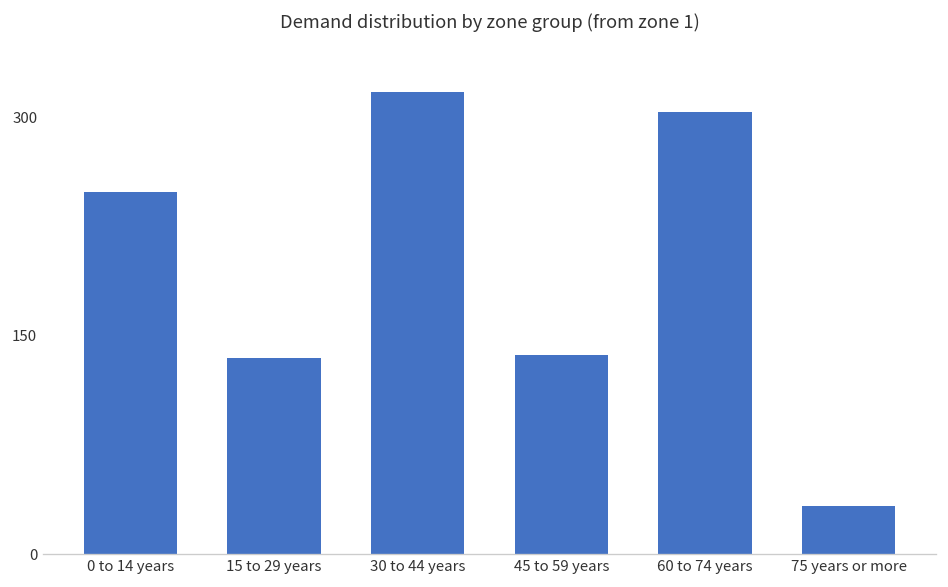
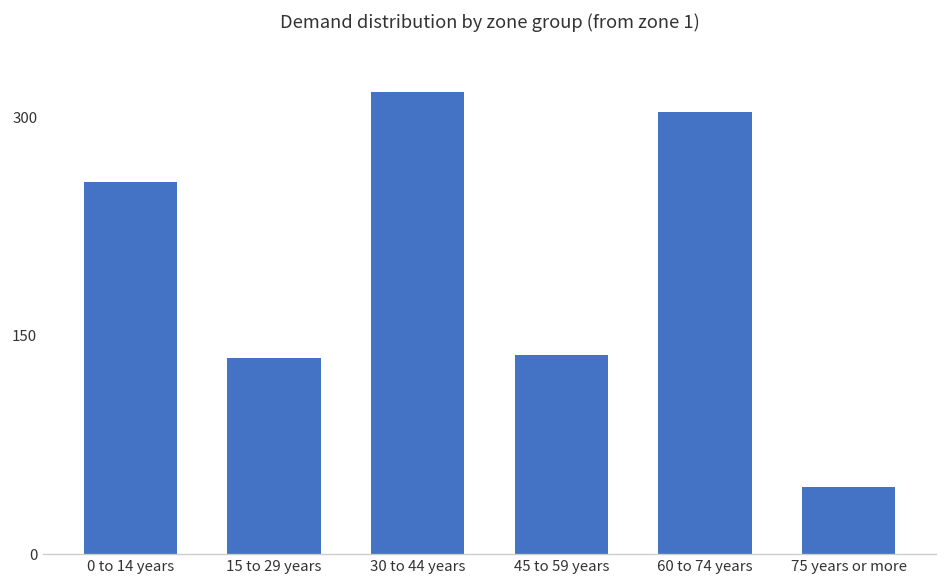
  {
-   "0 to 14 years": 248,
+   "0 to 14 years": 255,
    "15 to 29 years": 134,
    "30 to 44 years": 317,
    "45 to 59 years": 136,
    "60 to 74 years": 303,
-   "75 years or more": 33
+   "75 years or more": 46
  }
